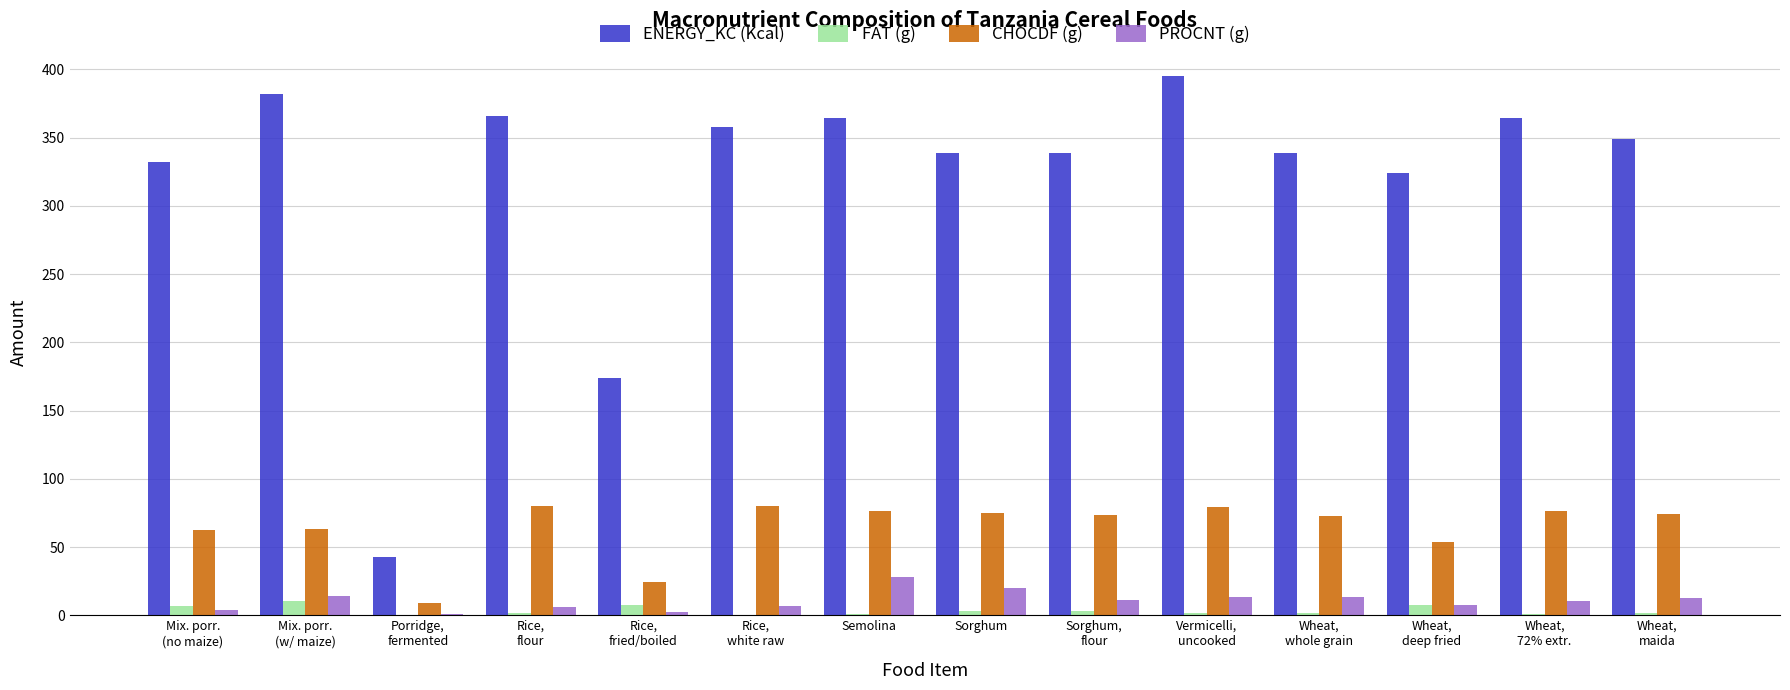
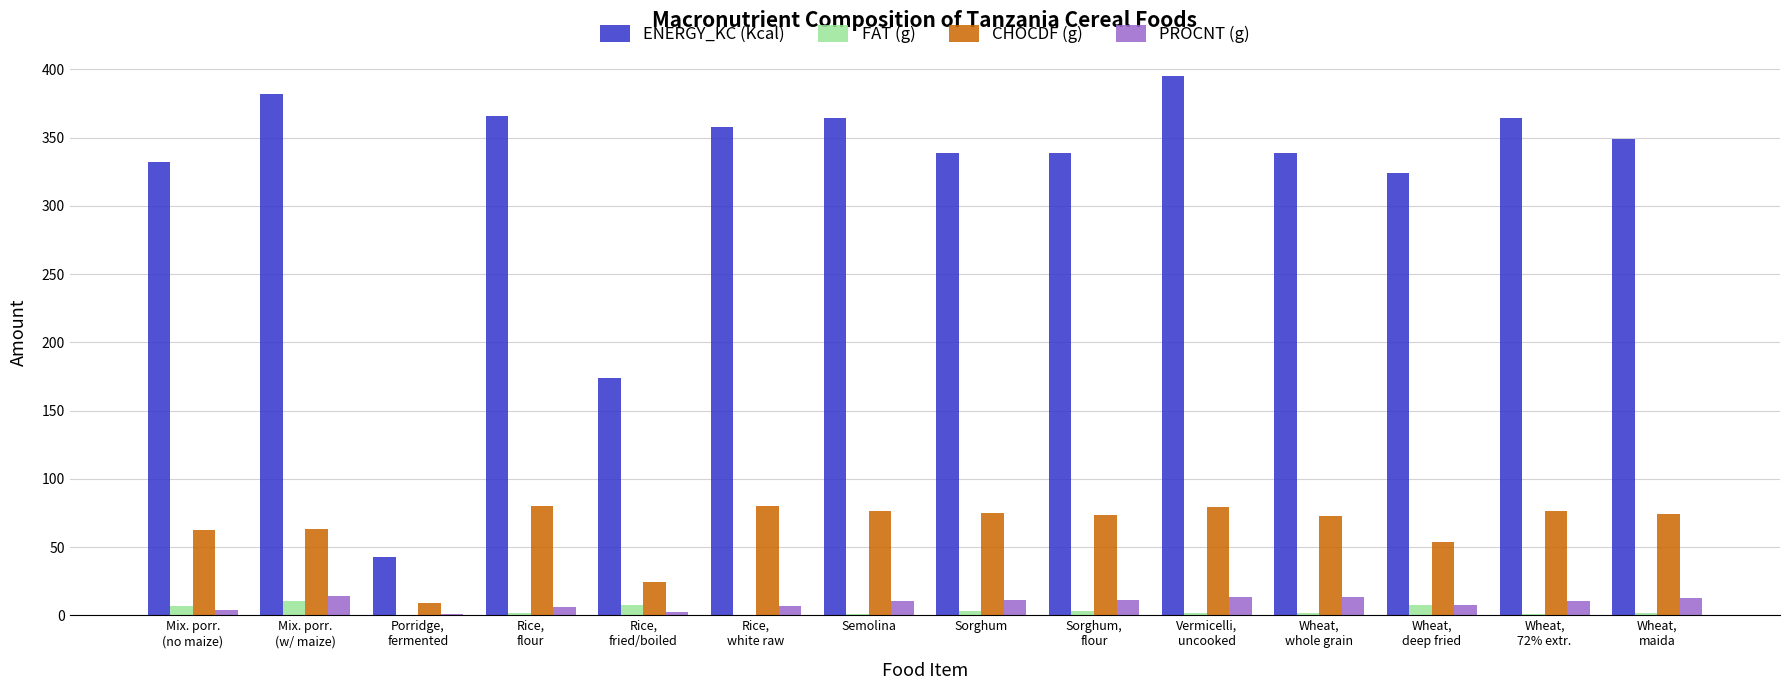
  {
    "ENERGY_KC (Kcal)": {
      "Mix. porr. (no maize)": 332,
      "Mix. porr. (w/ maize)": 382,
      "Porridge, fermented": 43,
      "Rice, flour": 366,
      "Rice, fried/boiled": 174,
      "Rice, white raw": 358,
      "Semolina": 364,
      "Sorghum": 339,
      "Sorghum, flour": 339,
      "Vermicelli, uncooked": 395,
      "Wheat, whole grain": 339,
      "Wheat, deep fried": 324,
      "Wheat, 72% extr.": 364,
      "Wheat, maida": 349
    },
    "FAT (g)": {
      "Mix. porr. (no maize)": 7,
      "Mix. porr. (w/ maize)": 10,
      "Rice, fried/boiled": 7,
      "Sorghum": 3,
      "Sorghum, flour": 3,
      "Vermicelli, uncooked": 2,
      "Wheat, whole grain": 2,
      "Wheat, deep fried": 8
    },
    "CHOCDF (g)": {
      "Mix. porr. (no maize)": 62,
      "Mix. porr. (w/ maize)": 64,
      "Porridge, fermented": 9,
      "Rice, flour": 80,
      "Rice, fried/boiled": 25,
      "Rice, white raw": 80,
      "Semolina": 76,
      "Sorghum": 75,
      "Sorghum, flour": 74,
      "Vermicelli, uncooked": 79,
      "Wheat, whole grain": 73,
      "Wheat, deep fried": 53,
      "Wheat, 72% extr.": 76,
      "Wheat, maida": 74
    },
    "PROCNT (g)": {
      "Mix. porr. (no maize)": 4,
      "Mix. porr. (w/ maize)": 14,
      "Rice, flour": 6,
      "Rice, fried/boiled": 3,
      "Rice, white raw": 7,
-     "Semolina": 28,
-     "Sorghum": 20,
+     "Semolina": 10,
+     "Sorghum": 11,
      "Sorghum, flour": 11,
      "Vermicelli, uncooked": 13,
      "Wheat, whole grain": 14,
      "Wheat, deep fried": 7,
      "Wheat, 72% extr.": 10,
      "Wheat, maida": 12
    }
  }
